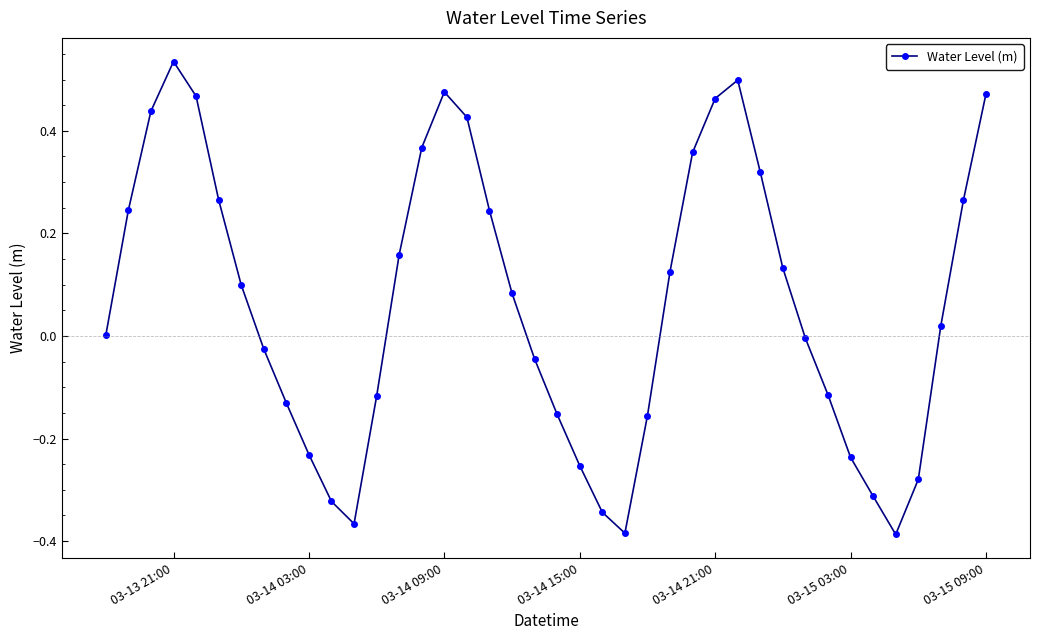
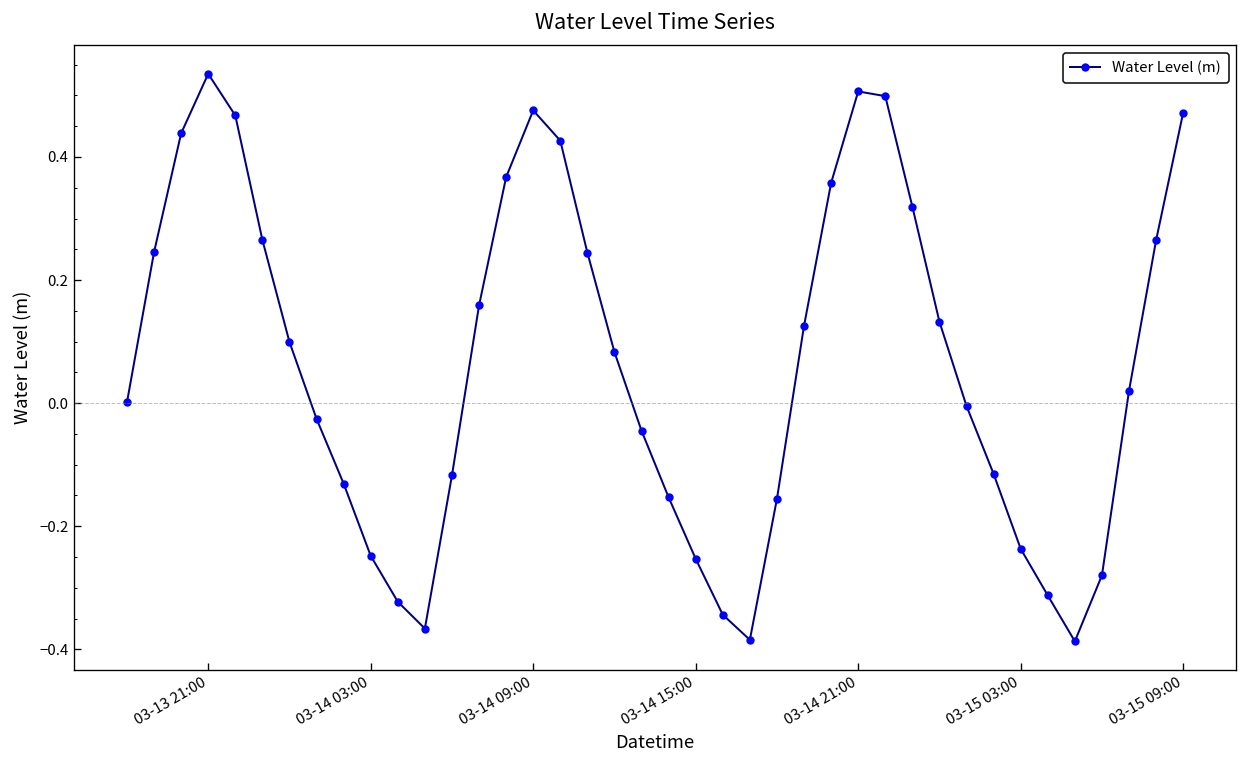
  {
    "03-13 21:00": 0.54,
-   "03-14 03:00": -0.23,
+   "03-14 03:00": -0.25,
    "03-14 09:00": 0.48,
    "03-14 15:00": -0.25,
-   "03-14 21:00": 0.46,
+   "03-14 21:00": 0.51,
    "03-15 03:00": -0.24,
    "03-15 09:00": 0.47
  }
